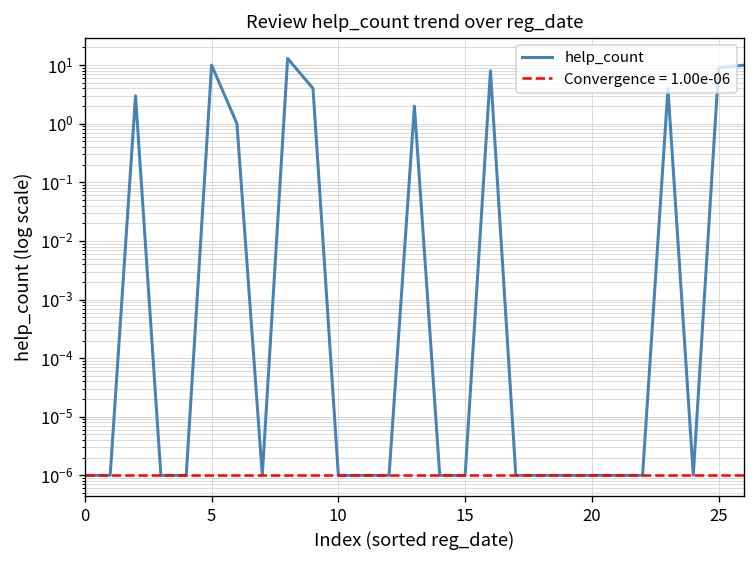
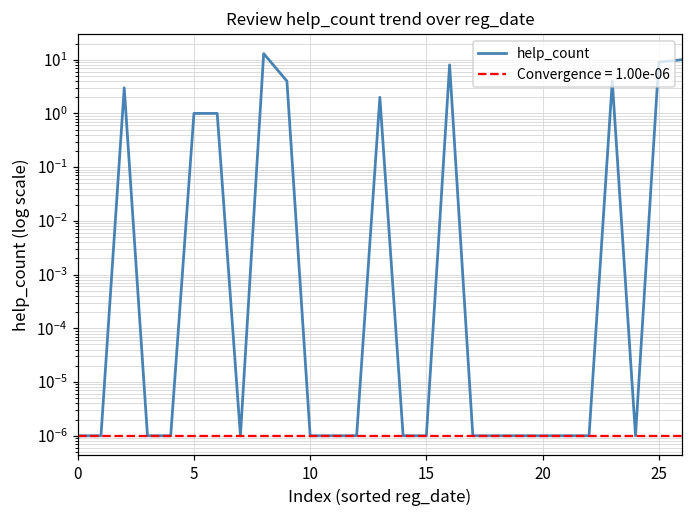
  {
    "0": 0.0000010,
-   "5": 10,
+   "5": 1.0,
    "10": 0.0000010,
    "15": 0.0000010,
    "20": 0.0000010
  }
